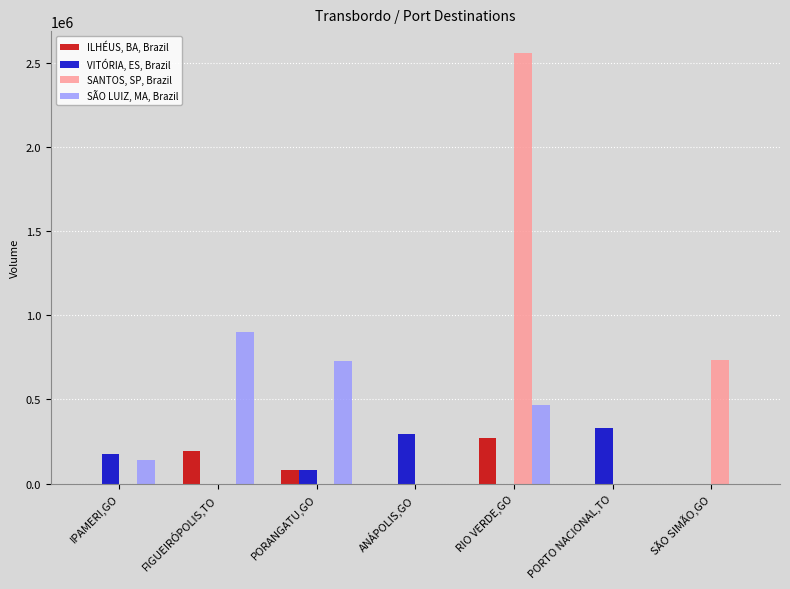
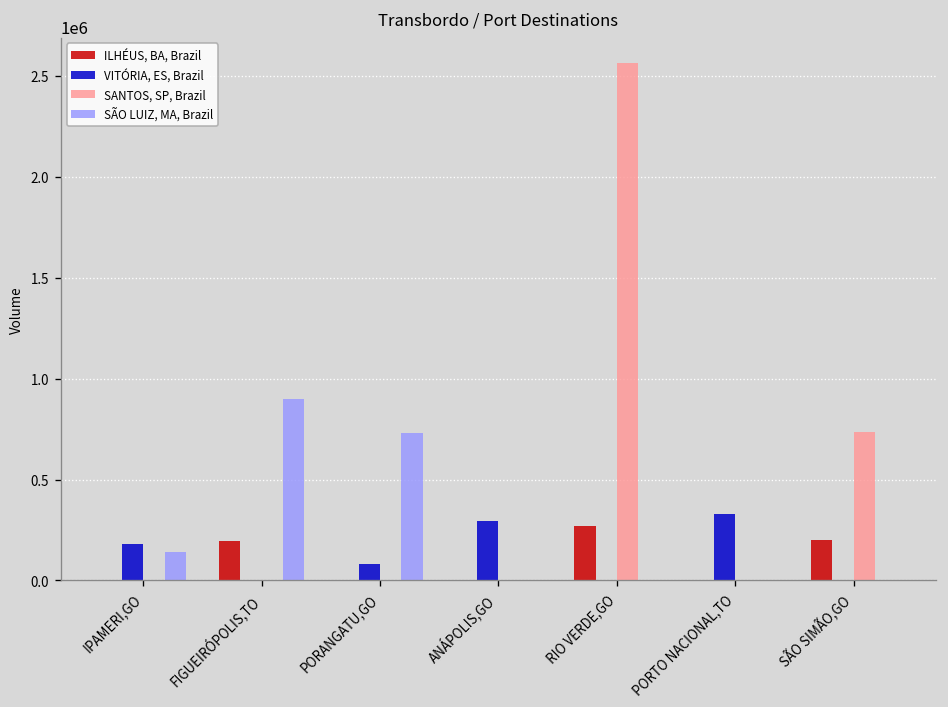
  {
    "ILHÉUS, BA, Brazil": {
      "IPAMERI,GO": 0,
      "FIGUEIRÓPOLIS,TO": 200000,
-     "PORANGATU,GO": 80000,
+     "PORANGATU,GO": 0,
      "ANÁPOLIS,GO": 0,
      "RIO VERDE,GO": 270000,
      "PORTO NACIONAL,TO": 0,
-     "SÃO SIMÃO,GO": 0
+     "SÃO SIMÃO,GO": 200000
    },
    "VITÓRIA, ES, Brazil": {
      "IPAMERI,GO": 180000,
      "FIGUEIRÓPOLIS,TO": 0,
      "PORANGATU,GO": 80000,
      "ANÁPOLIS,GO": 290000,
      "RIO VERDE,GO": 0,
      "PORTO NACIONAL,TO": 330000,
      "SÃO SIMÃO,GO": 0
    },
    "SANTOS, SP, Brazil": {
      "IPAMERI,GO": 0,
      "FIGUEIRÓPOLIS,TO": 0,
      "PORANGATU,GO": 0,
      "ANÁPOLIS,GO": 0,
      "RIO VERDE,GO": 2560000,
      "PORTO NACIONAL,TO": 0,
      "SÃO SIMÃO,GO": 740000
    },
    "SÃO LUIZ, MA, Brazil": {
      "IPAMERI,GO": 140000,
      "FIGUEIRÓPOLIS,TO": 900000,
      "PORANGATU,GO": 730000,
      "ANÁPOLIS,GO": 0,
-     "RIO VERDE,GO": 470000,
+     "RIO VERDE,GO": 0,
      "PORTO NACIONAL,TO": 0,
      "SÃO SIMÃO,GO": 0
    }
  }
